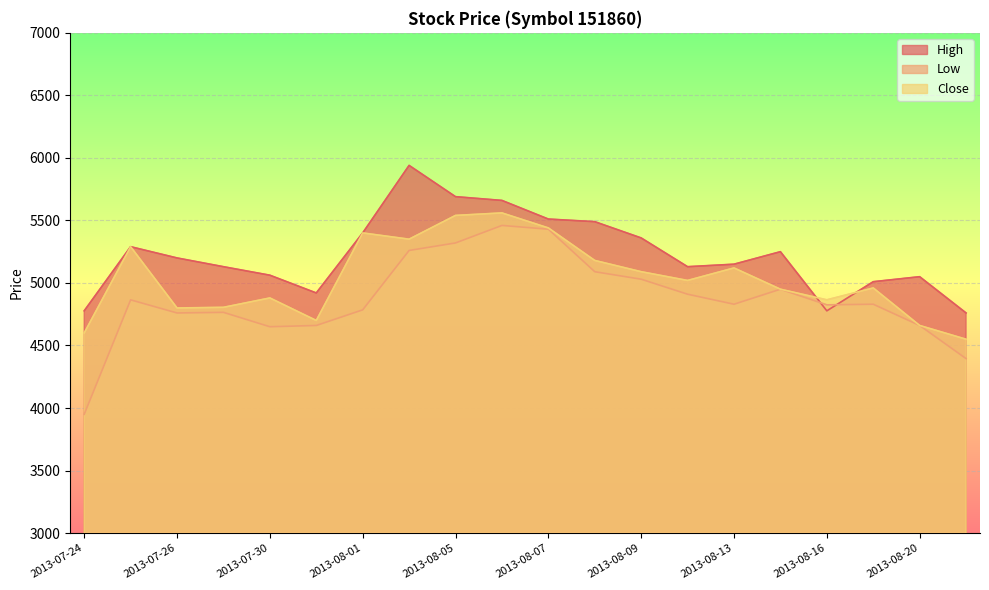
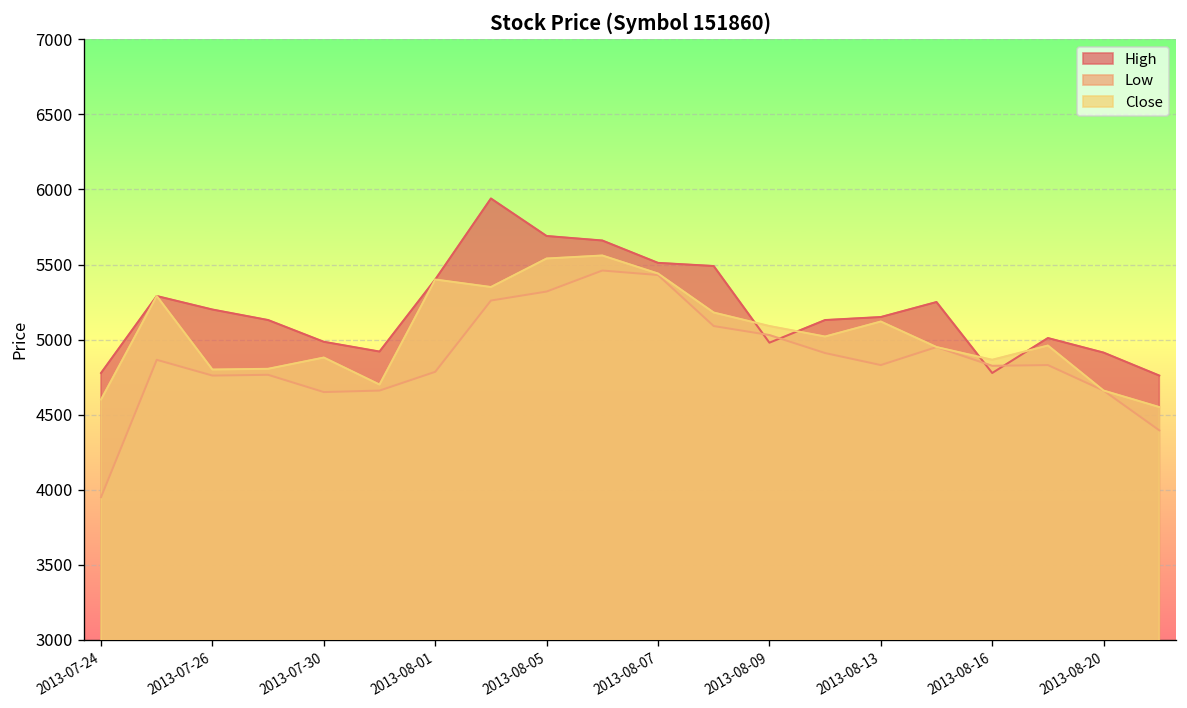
  {
    "High": {
      "2013-07-24": 4780,
      "2013-07-26": 5200,
-     "2013-07-30": 5060,
+     "2013-07-30": 4990,
      "2013-08-05": 5690,
      "2013-08-07": 5510,
-     "2013-08-09": 5360,
+     "2013-08-09": 4980,
      "2013-08-13": 5150,
      "2013-08-16": 4780,
-     "2013-08-20": 5050
+     "2013-08-20": 4910
    }
  }
